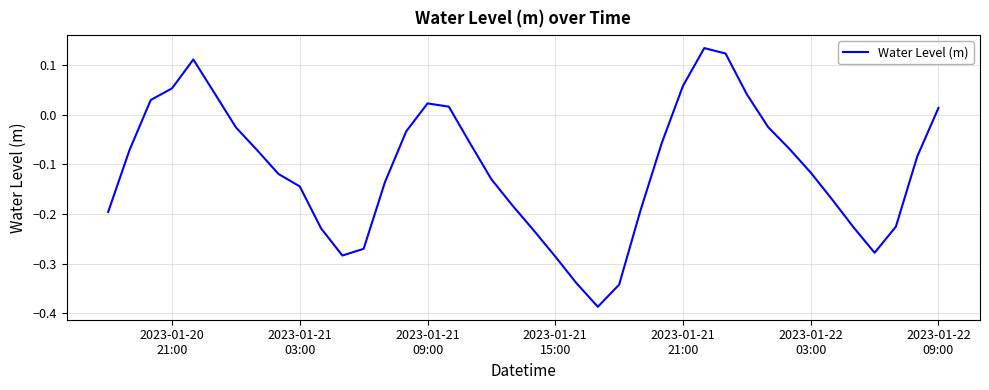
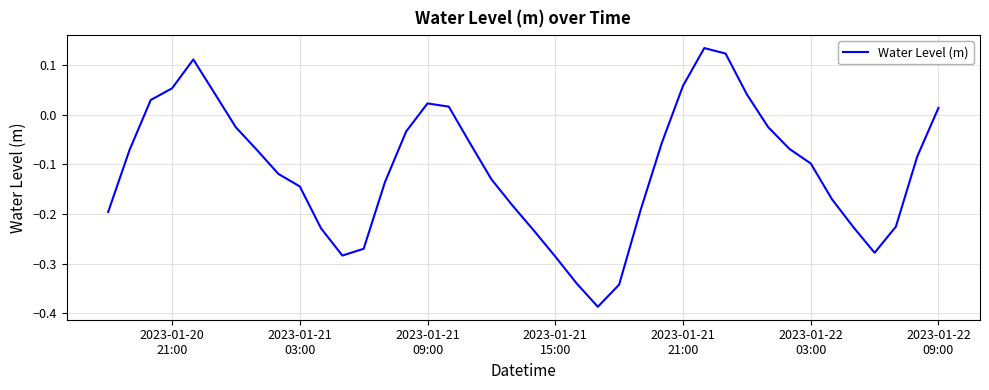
  {
    "2023-01-20 21:00": 0.05,
    "2023-01-21 03:00": -0.14,
    "2023-01-21 09:00": 0.02,
    "2023-01-21 15:00": -0.29,
    "2023-01-21 21:00": 0.06,
-   "2023-01-22 03:00": -0.12,
+   "2023-01-22 03:00": -0.10,
    "2023-01-22 09:00": 0.01
  }
